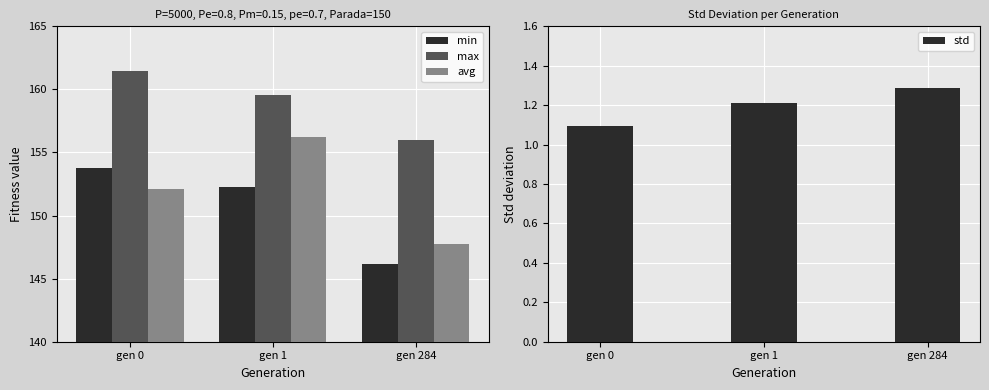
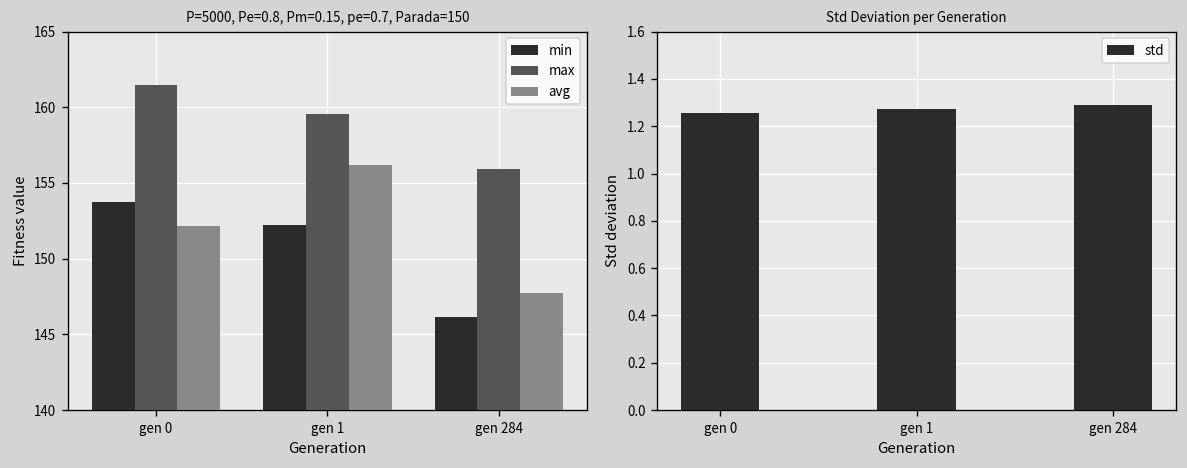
  {
    "P=5000, Pe=0.8, Pm=0.15, pe=0.7, Parada=150": {
      "min": {
        "gen 0": 153.8,
        "gen 1": 152.2,
        "gen 284": 146.2
      },
      "max": {
        "gen 0": 161.5,
        "gen 1": 159.6,
        "gen 284": 156.0
      },
      "avg": {
        "gen 0": 152.1,
        "gen 1": 156.2,
        "gen 284": 147.8
      }
    },
    "Std Deviation per Generation": {
-     "gen 0": 1.09,
-     "gen 1": 1.21,
+     "gen 0": 1.26,
+     "gen 1": 1.27,
      "gen 284": 1.29
    }
  }
